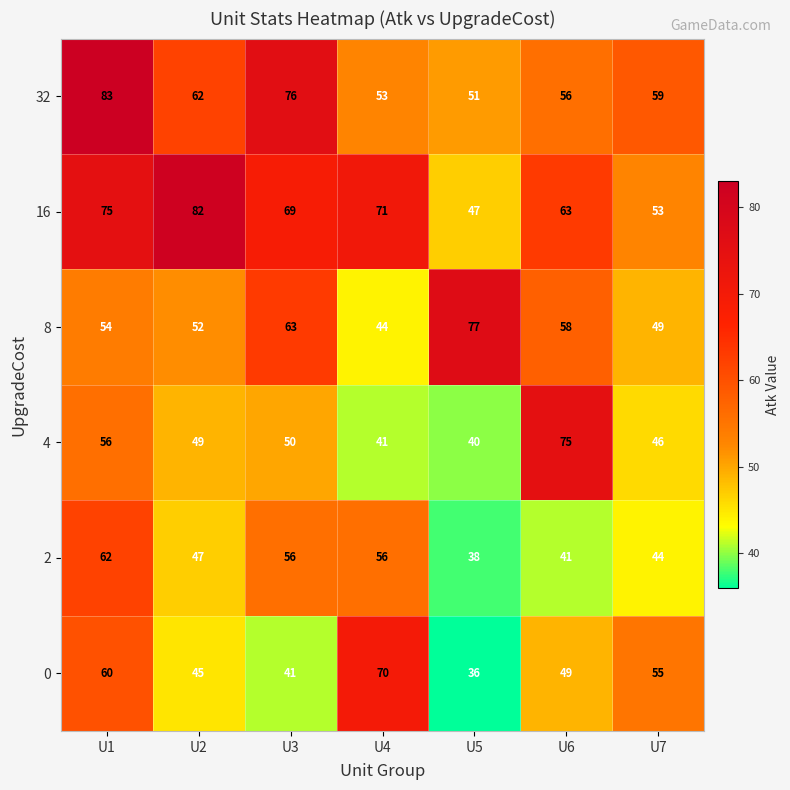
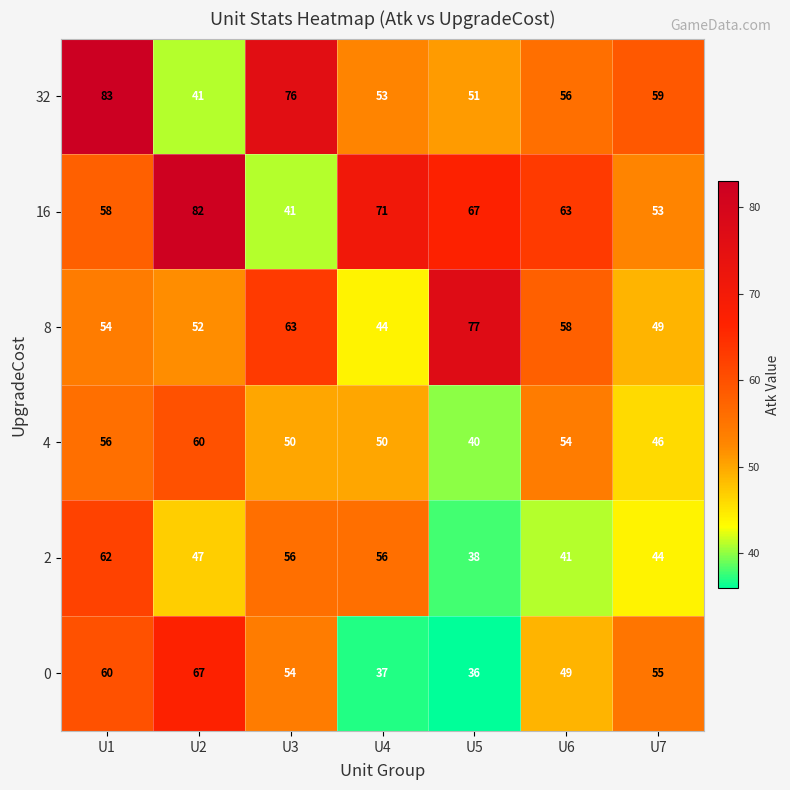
  {
    "32": {
      "U1": 83,
-     "U2": 62,
+     "U2": 41,
      "U3": 76,
      "U4": 53,
      "U5": 51,
      "U6": 56,
      "U7": 59
    },
    "16": {
-     "U1": 75,
+     "U1": 58,
      "U2": 82,
-     "U3": 69,
+     "U3": 41,
      "U4": 71,
-     "U5": 47,
+     "U5": 67,
      "U6": 63,
      "U7": 53
    },
    "8": {
      "U1": 54,
      "U2": 52,
      "U3": 63,
      "U4": 44,
      "U5": 77,
      "U6": 58,
      "U7": 49
    },
    "4": {
      "U1": 56,
-     "U2": 49,
+     "U2": 60,
      "U3": 50,
-     "U4": 41,
+     "U4": 50,
      "U5": 40,
-     "U6": 75,
+     "U6": 54,
      "U7": 46
    },
    "2": {
      "U1": 62,
      "U2": 47,
      "U3": 56,
      "U4": 56,
      "U5": 38,
      "U6": 41,
      "U7": 44
    },
    "0": {
      "U1": 60,
-     "U2": 45,
-     "U3": 41,
-     "U4": 70,
+     "U2": 67,
+     "U3": 54,
+     "U4": 37,
      "U5": 36,
      "U6": 49,
      "U7": 55
    }
  }
